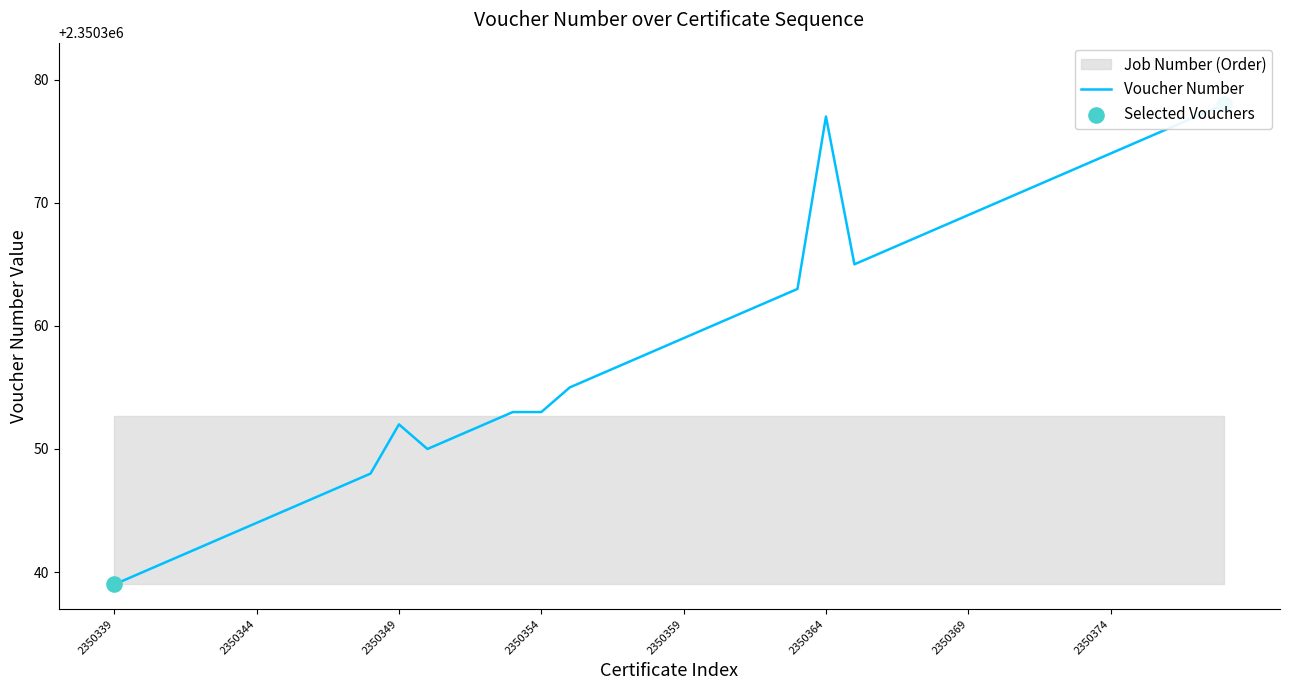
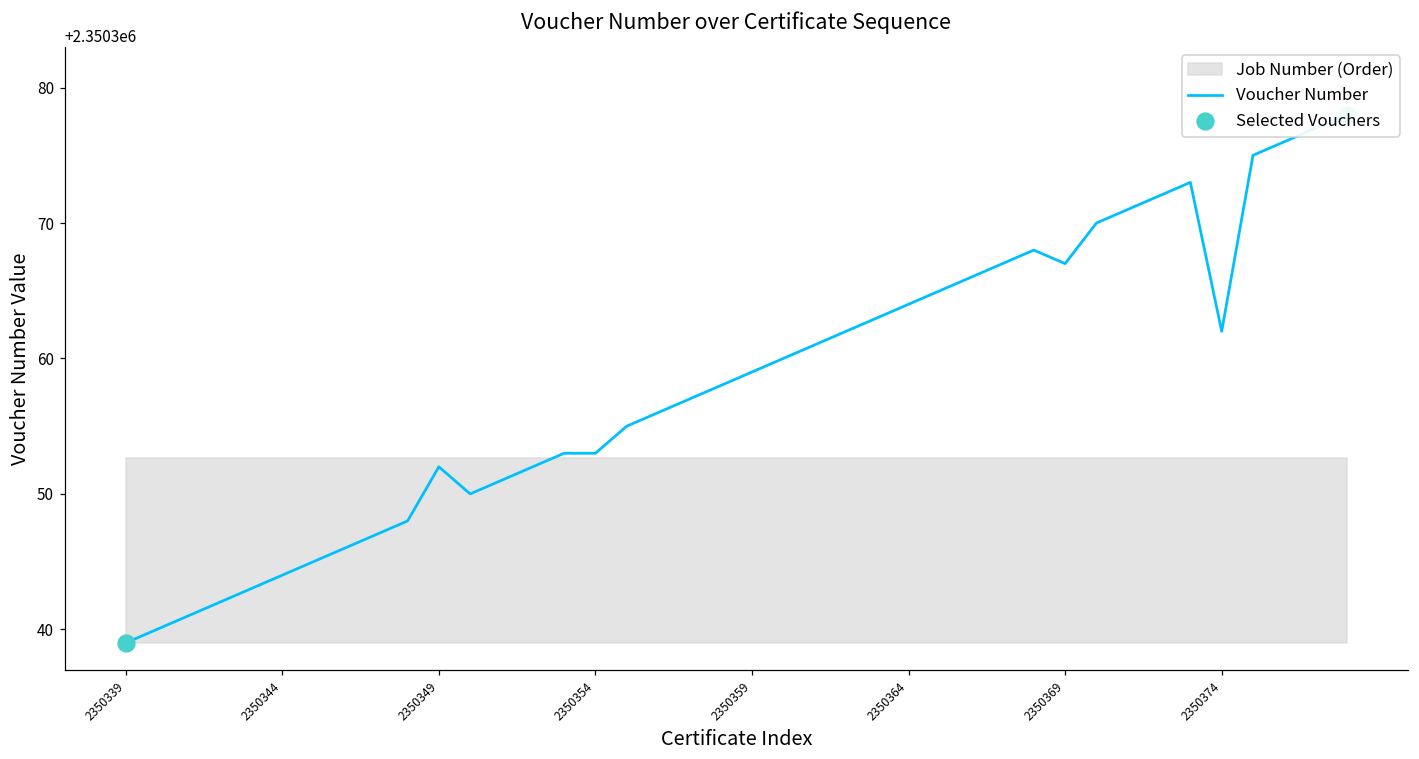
  {
    "Job Number (Order)": {
      "2350339": 2350352.7,
      "2350344": 2350352.7,
      "2350349": 2350352.7,
      "2350354": 2350352.7,
      "2350359": 2350352.7,
      "2350364": 2350352.7,
      "2350369": 2350352.7,
      "2350374": 2350352.7
    },
    "Voucher Number": {
      "2350344": 2350344,
      "2350349": 2350352,
      "2350354": 2350353,
      "2350359": 2350359,
-     "2350364": 2350377,
-     "2350369": 2350369,
-     "2350374": 2350374
+     "2350364": 2350364,
+     "2350369": 2350367,
+     "2350374": 2350362
    }
  }
